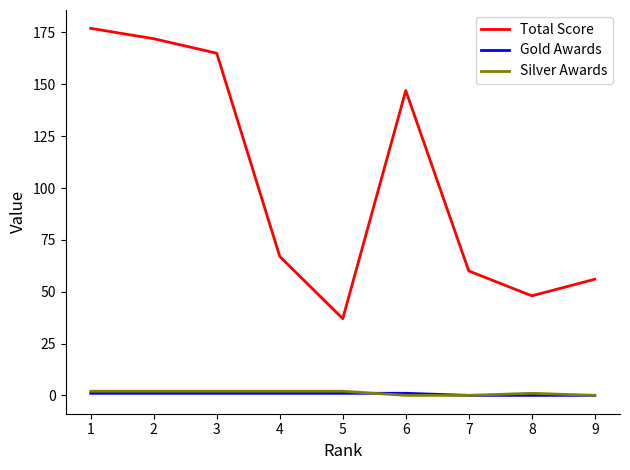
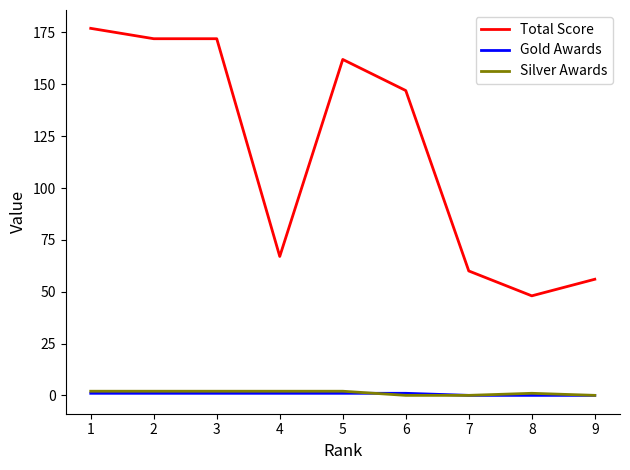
  {
    "Total Score": {
      "1": 177,
      "2": 172,
-     "3": 165,
+     "3": 172,
      "4": 67,
-     "5": 37,
+     "5": 162,
      "6": 147,
      "7": 60,
      "8": 48,
      "9": 56
    }
  }
